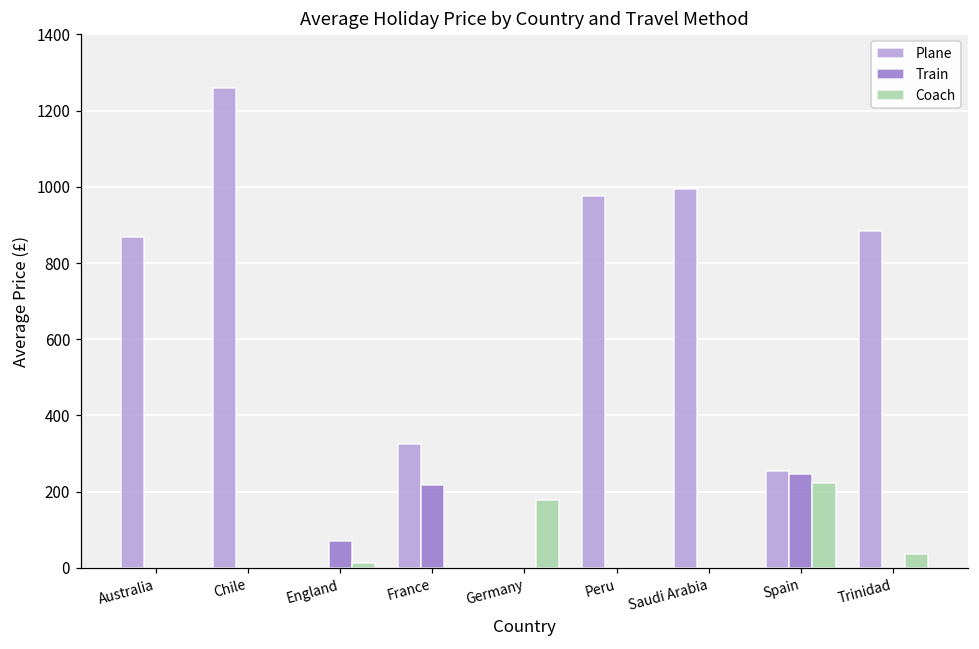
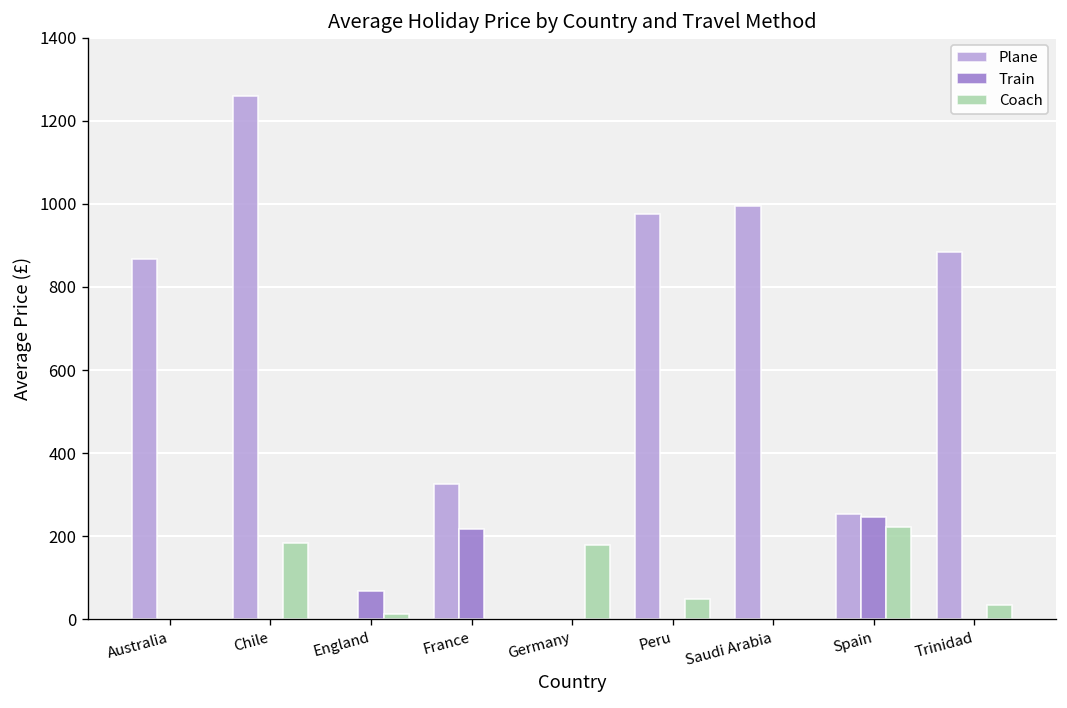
  {
    "Coach": {
      "Australia": 0,
-     "Chile": 0,
+     "Chile": 180,
      "England": 10,
      "France": 0,
      "Germany": 180,
-     "Peru": 0,
+     "Peru": 50,
      "Saudi Arabia": 0,
      "Spain": 220,
      "Trinidad": 40
    }
  }
